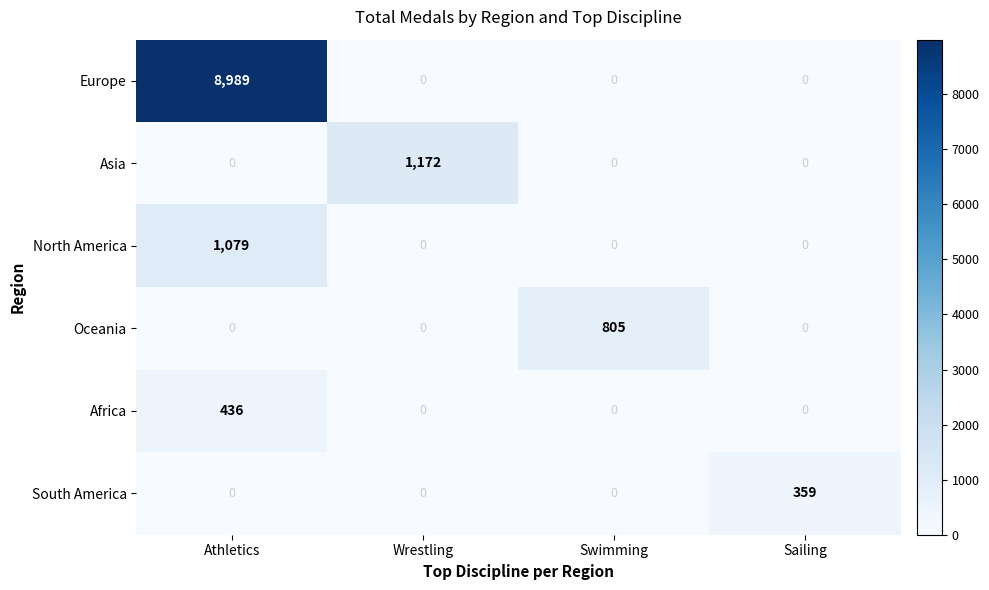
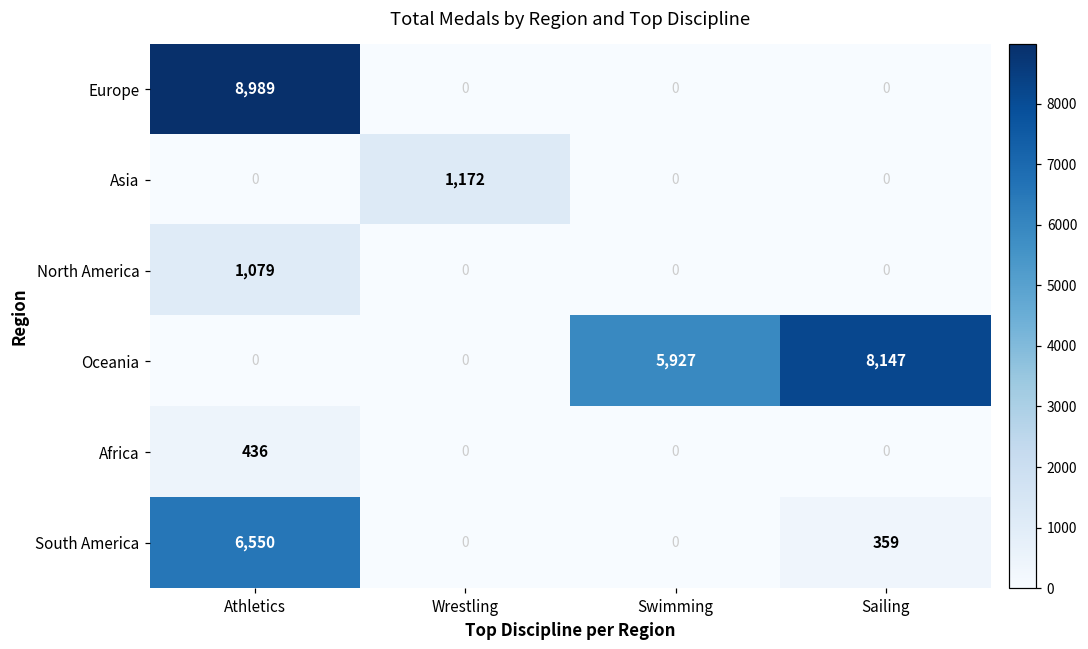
  {
    "Europe": {
      "Athletics": "8,989",
      "Wrestling": "0",
      "Swimming": "0",
      "Sailing": "0"
    },
    "Asia": {
      "Athletics": "0",
      "Wrestling": "1,172",
      "Swimming": "0",
      "Sailing": "0"
    },
    "North America": {
      "Athletics": "1,079",
      "Wrestling": "0",
      "Swimming": "0",
      "Sailing": "0"
    },
    "Oceania": {
      "Athletics": "0",
      "Wrestling": "0",
-     "Swimming": "805",
-     "Sailing": "0"
+     "Swimming": "5,927",
+     "Sailing": "8,147"
    },
    "Africa": {
      "Athletics": "436",
      "Wrestling": "0",
      "Swimming": "0",
      "Sailing": "0"
    },
    "South America": {
-     "Athletics": "0",
+     "Athletics": "6,550",
      "Wrestling": "0",
      "Swimming": "0",
      "Sailing": "359"
    }
  }
